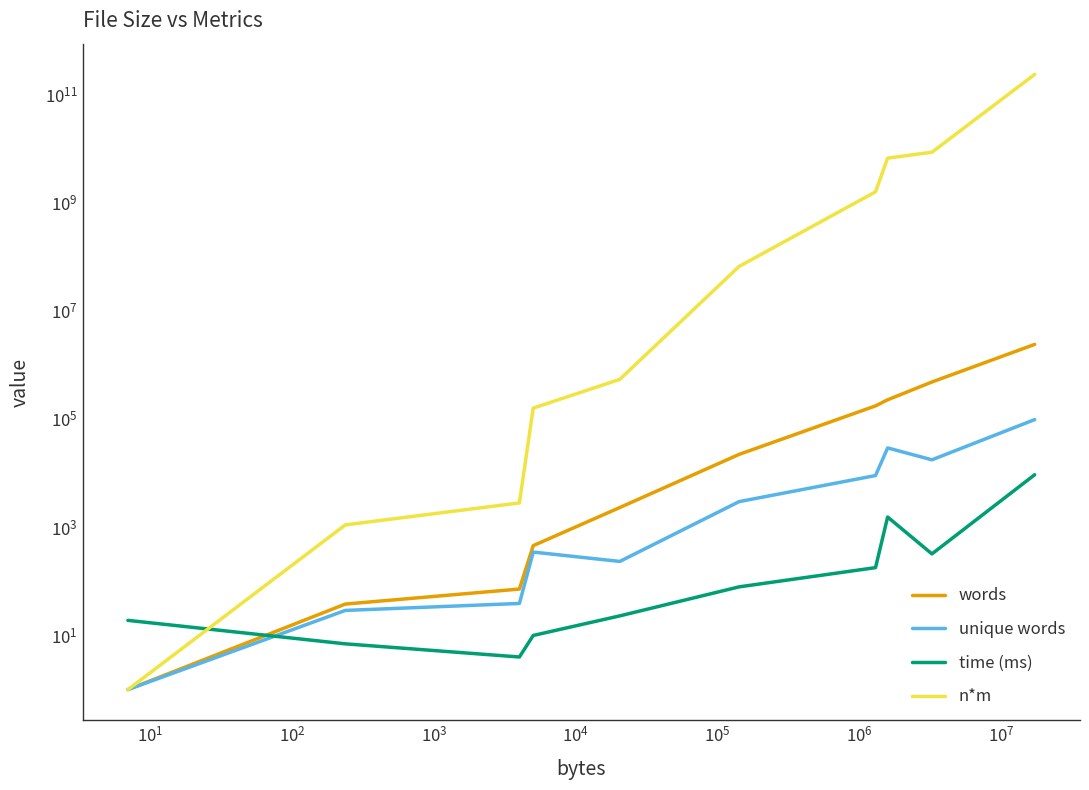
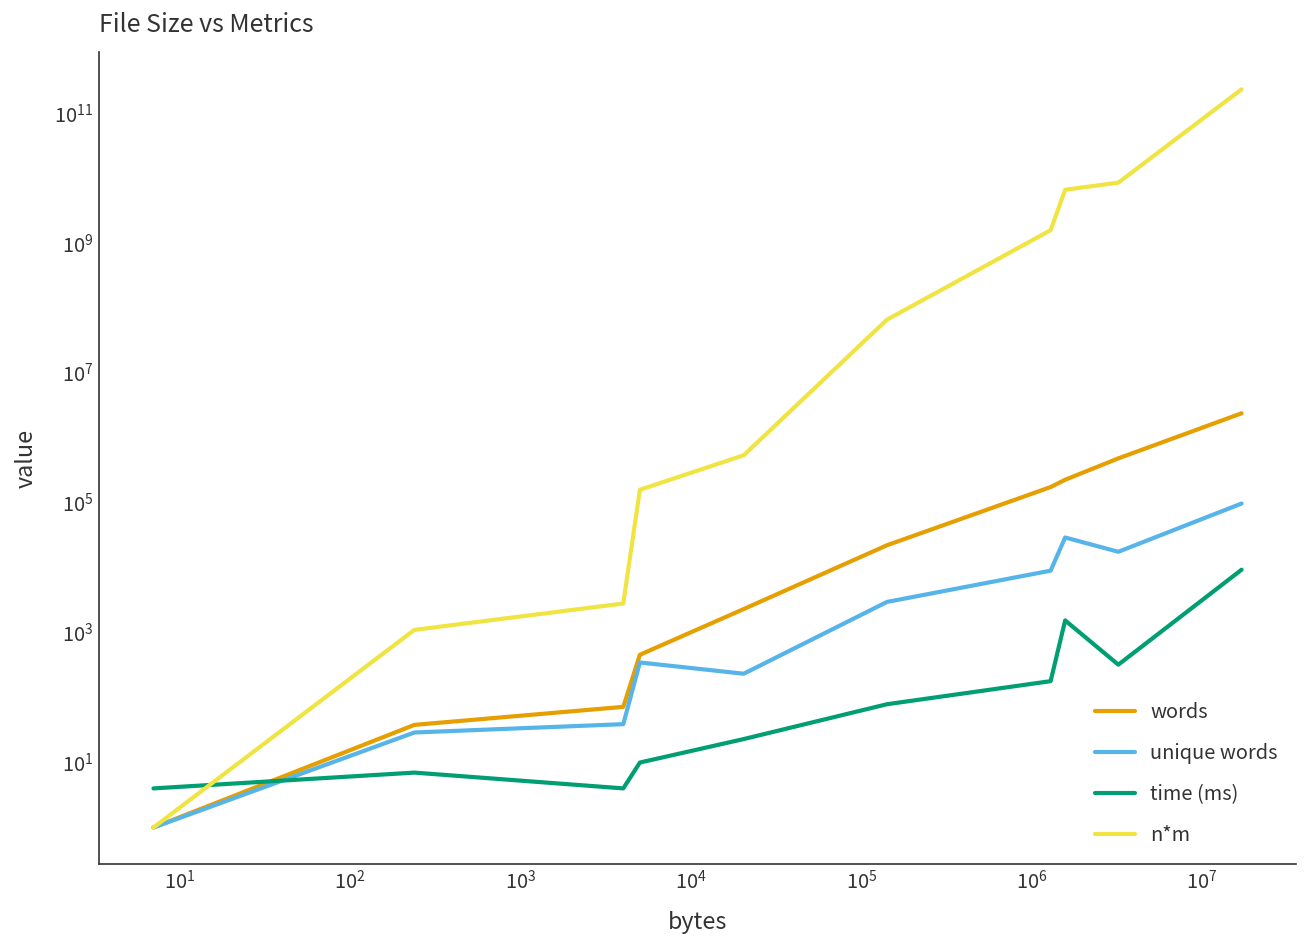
  {
    "time (ms)": {
-     "10^1": 19
+     "10^1": 4
    }
  }
